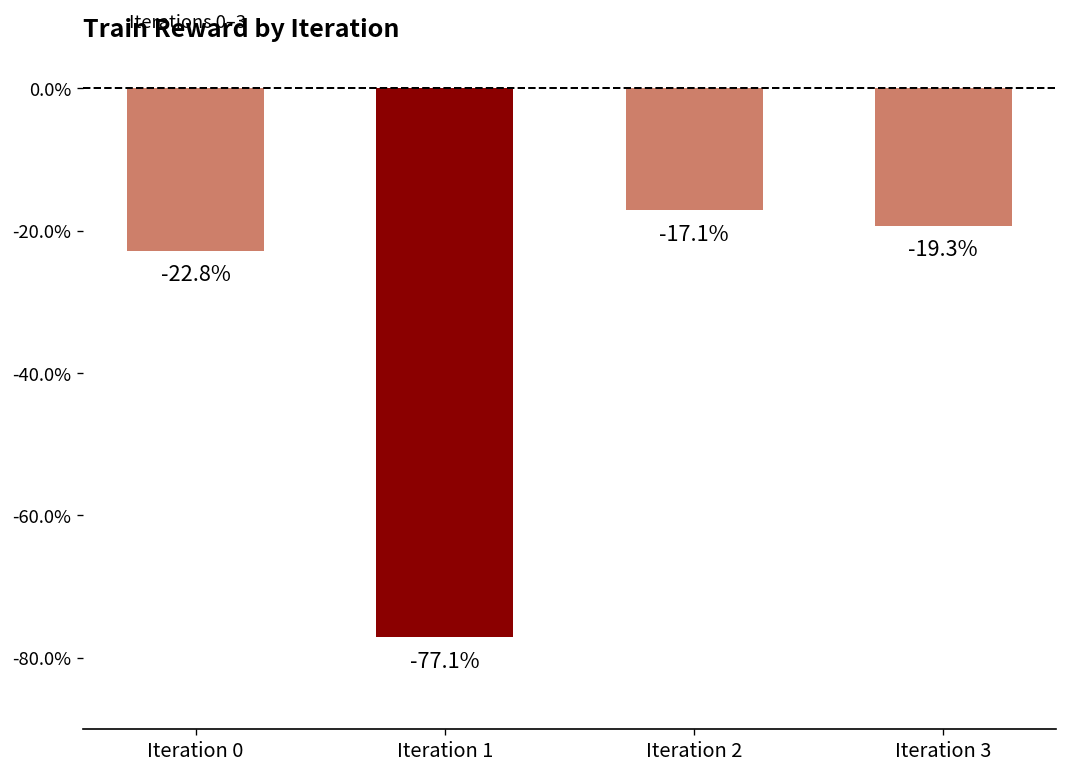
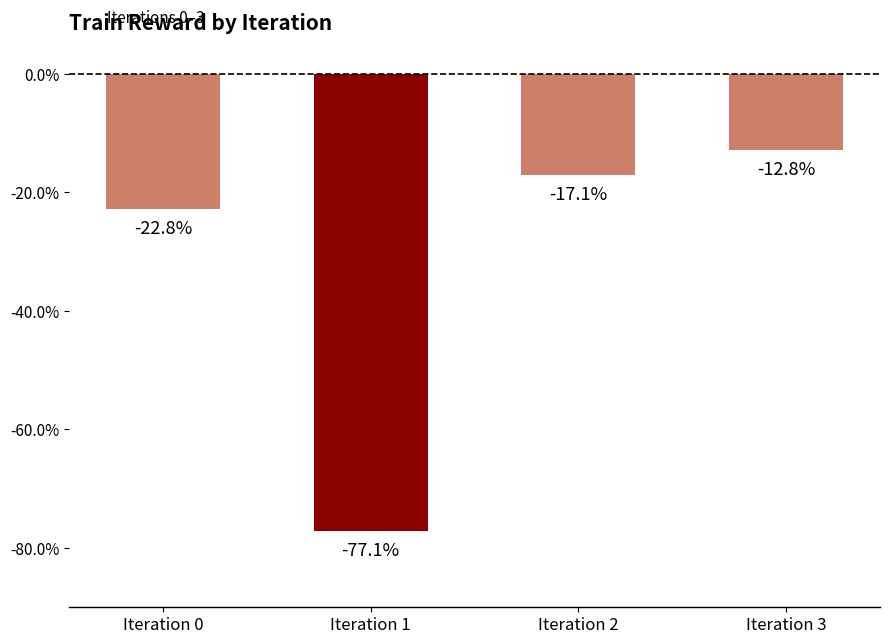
  {
    "Iteration 0": "-22.8%",
    "Iteration 1": "-77.1%",
    "Iteration 2": "-17.1%",
-   "Iteration 3": "-19.3%"
+   "Iteration 3": "-12.8%"
  }
